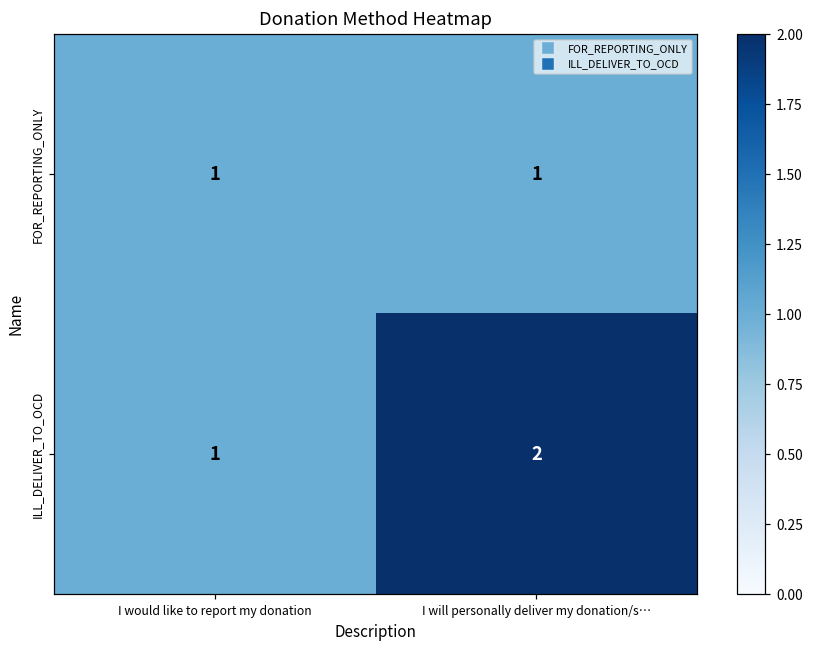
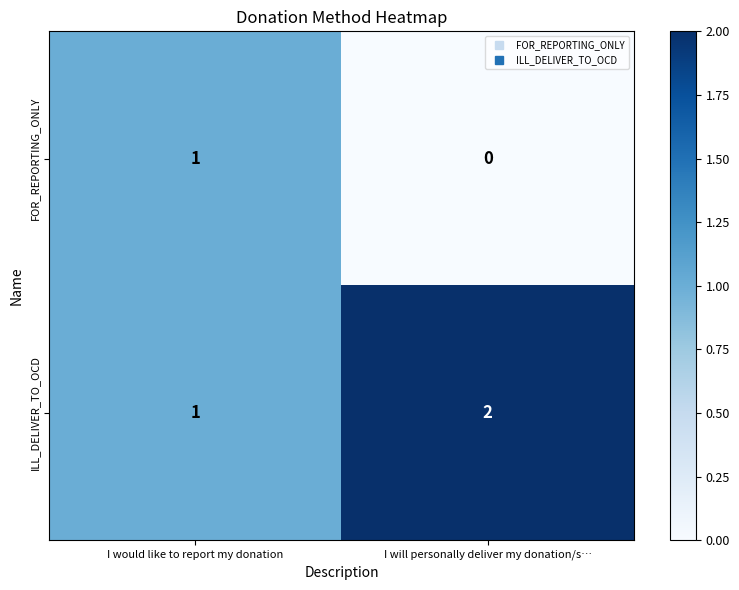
  {
    "FOR_REPORTING_ONLY": {
      "I would like to report my donation": 1,
-     "I will personally deliver my donation/s…": 1
+     "I will personally deliver my donation/s…": 0
    },
    "ILL_DELIVER_TO_OCD": {
      "I would like to report my donation": 1,
      "I will personally deliver my donation/s…": 2
    }
  }
